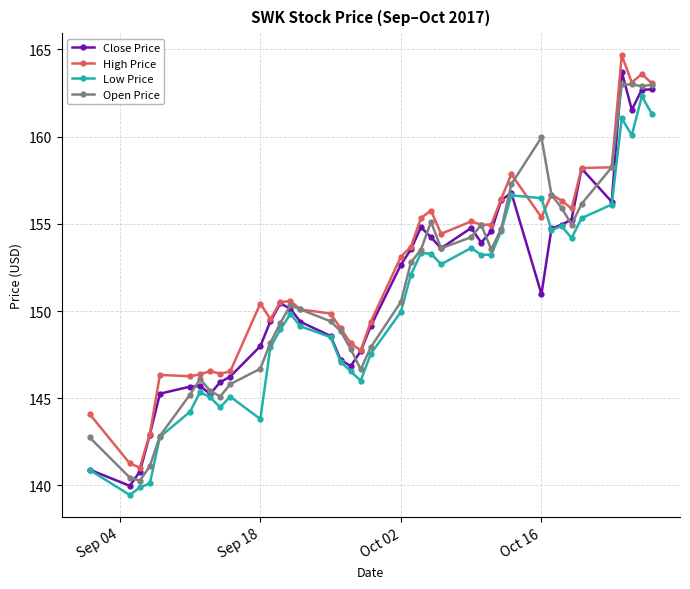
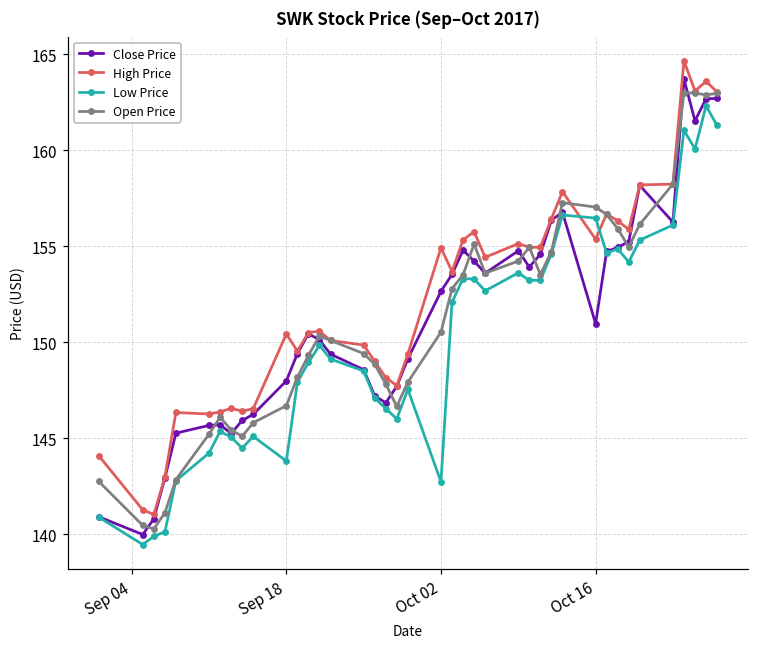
  {
    "Close Price": {
      "Sep 18": 148.0,
      "Oct 02": 152.7,
      "Oct 16": 151.0
    },
    "High Price": {
      "Sep 18": 150.4,
-     "Oct 02": 153.1,
+     "Oct 02": 154.9,
      "Oct 16": 155.4
    },
    "Low Price": {
      "Sep 18": 143.8,
-     "Oct 02": 150.0,
+     "Oct 02": 142.7,
      "Oct 16": 156.5
    },
    "Open Price": {
      "Sep 18": 146.7,
      "Oct 02": 150.5,
-     "Oct 16": 160.0
+     "Oct 16": 157.0
    }
  }
